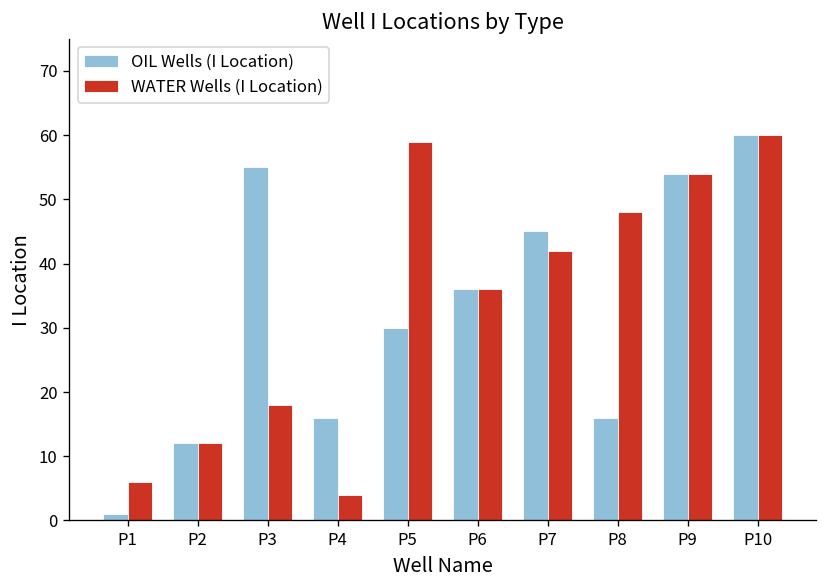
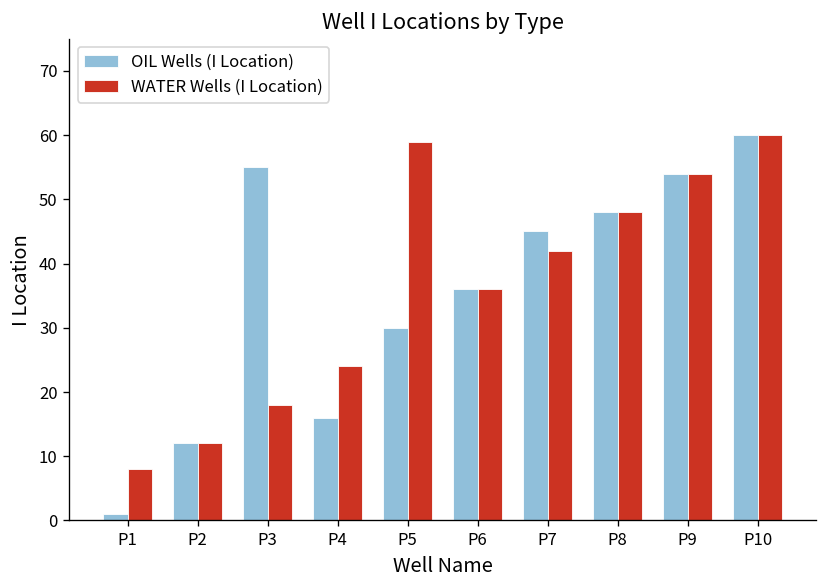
  {
    "OIL Wells (I Location)": {
      "P1": 1,
      "P2": 12,
      "P3": 55,
      "P4": 16,
      "P5": 30,
      "P6": 36,
      "P7": 45,
-     "P8": 16,
+     "P8": 48,
      "P9": 54,
      "P10": 60
    },
    "WATER Wells (I Location)": {
-     "P1": 6,
+     "P1": 8,
      "P2": 12,
      "P3": 18,
-     "P4": 4,
+     "P4": 24,
      "P5": 59,
      "P6": 36,
      "P7": 42,
      "P8": 48,
      "P9": 54,
      "P10": 60
    }
  }
